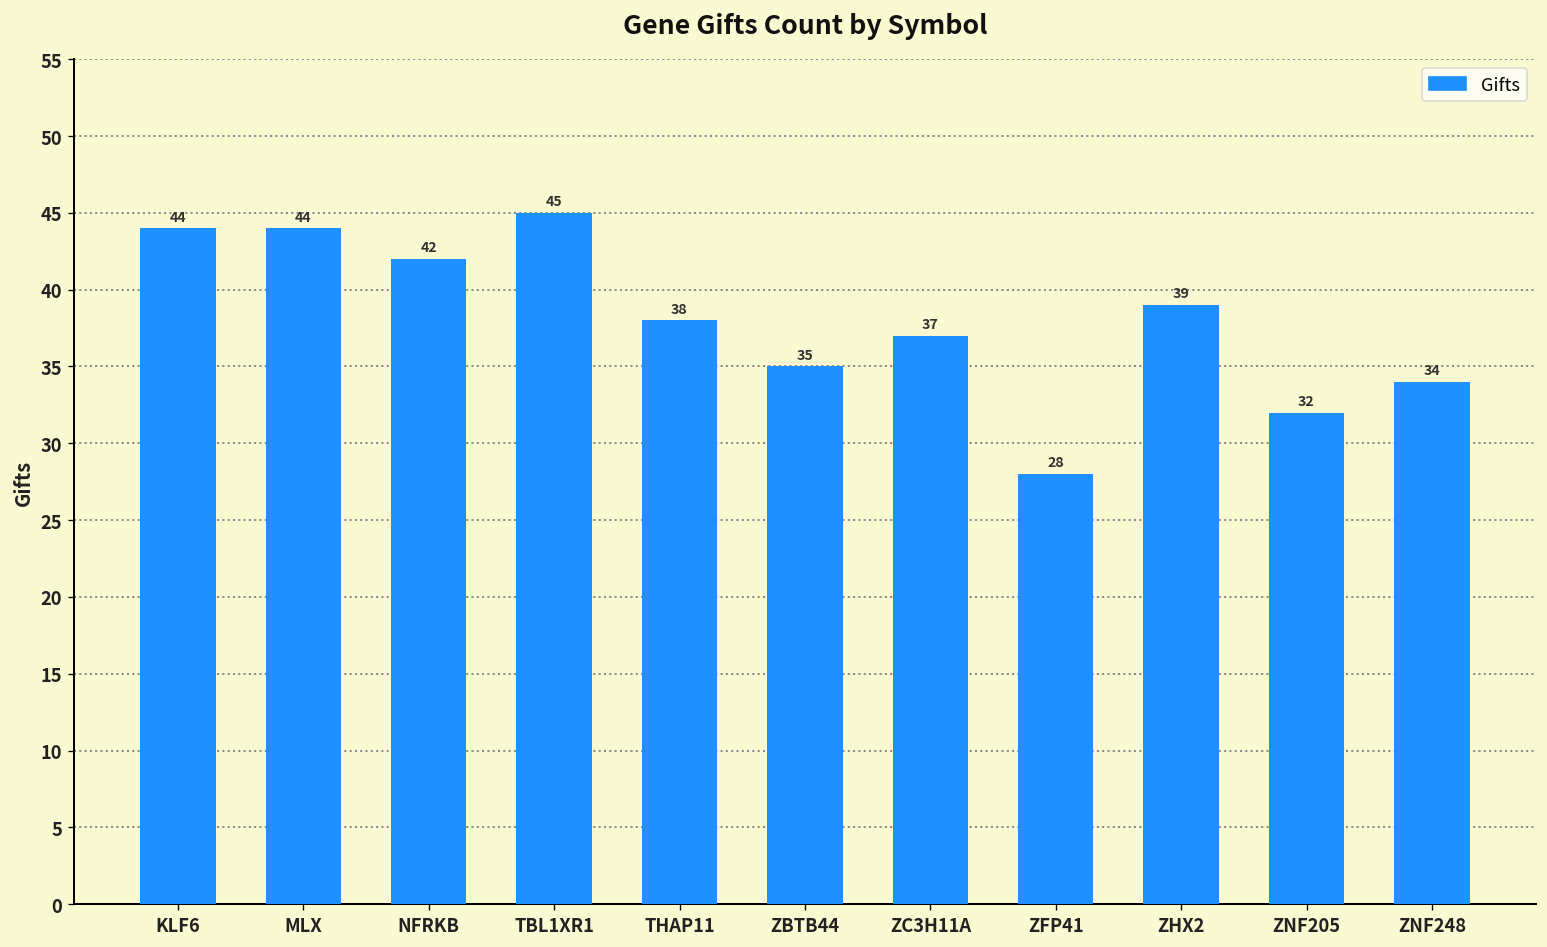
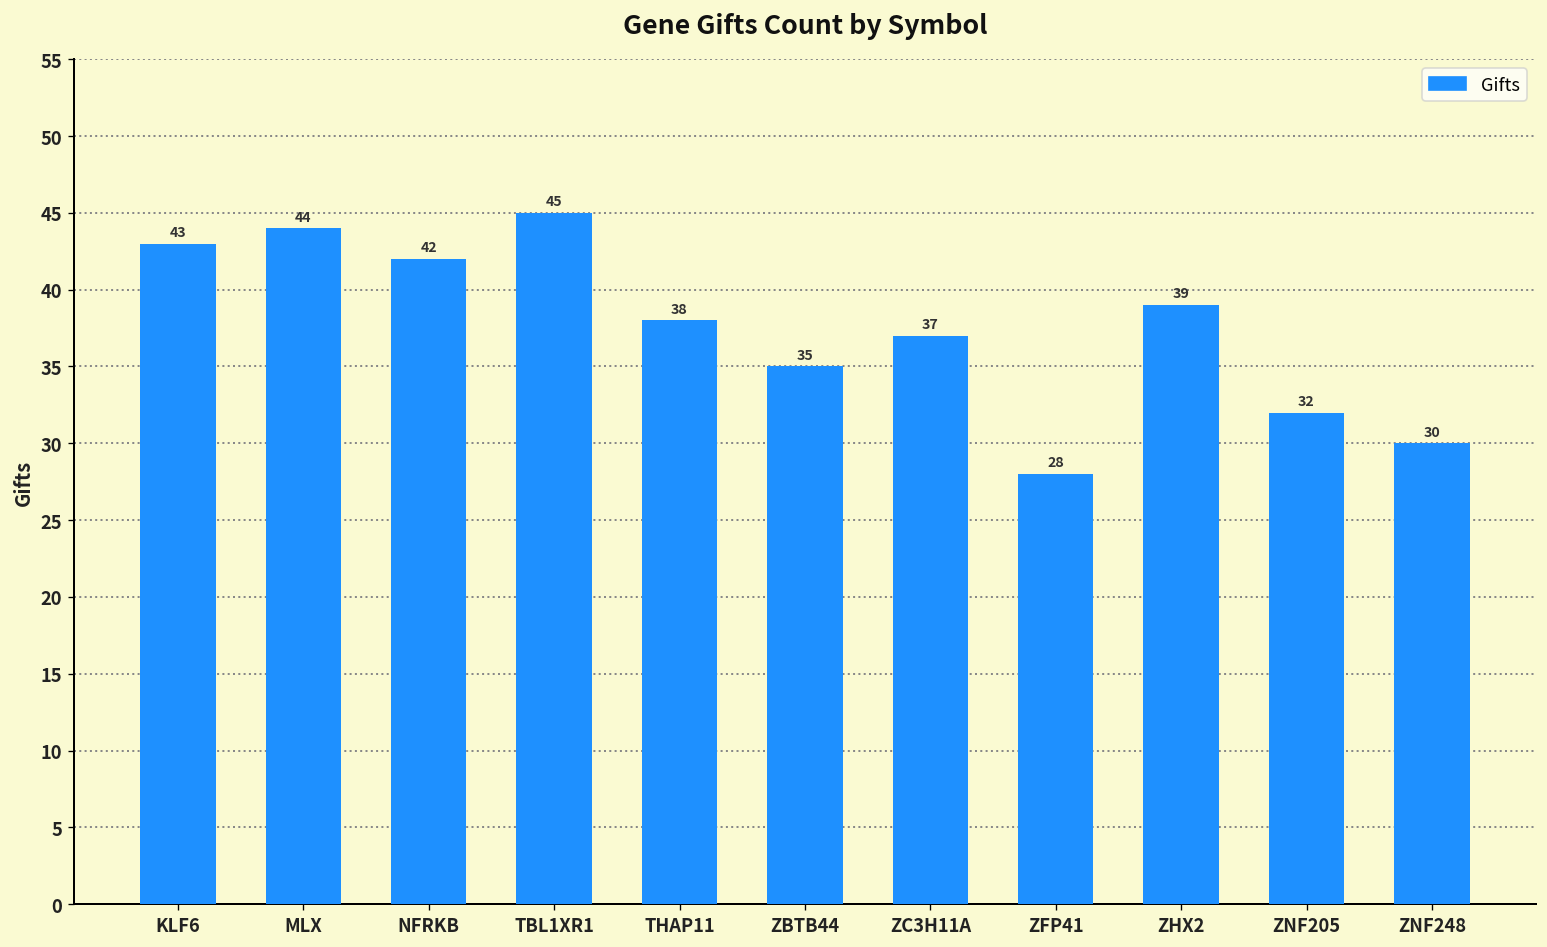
  {
-   "KLF6": 44,
+   "KLF6": 43,
    "MLX": 44,
    "NFRKB": 42,
    "TBL1XR1": 45,
    "THAP11": 38,
    "ZBTB44": 35,
    "ZC3H11A": 37,
    "ZFP41": 28,
    "ZHX2": 39,
    "ZNF205": 32,
-   "ZNF248": 34
+   "ZNF248": 30
  }
